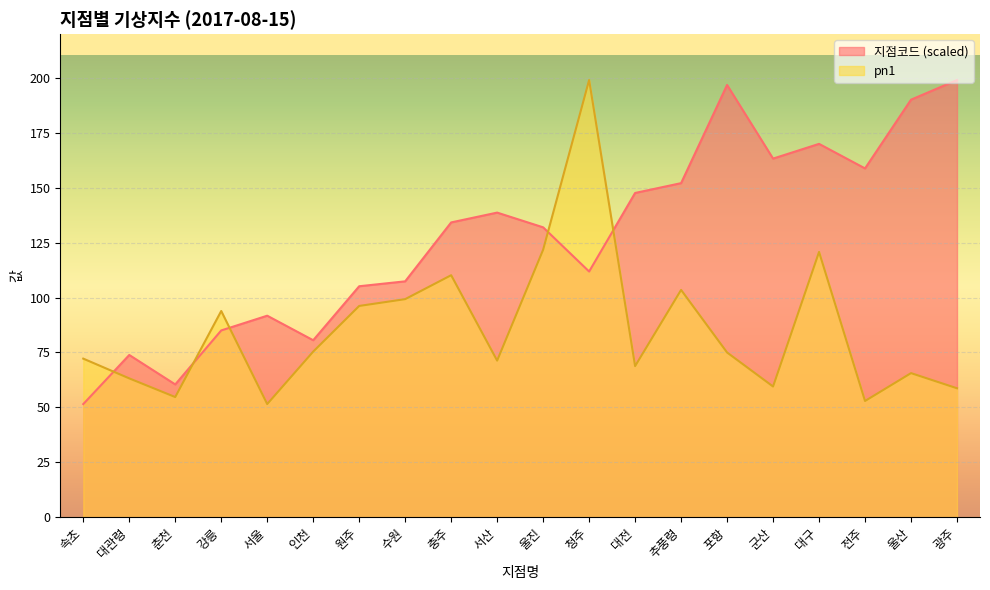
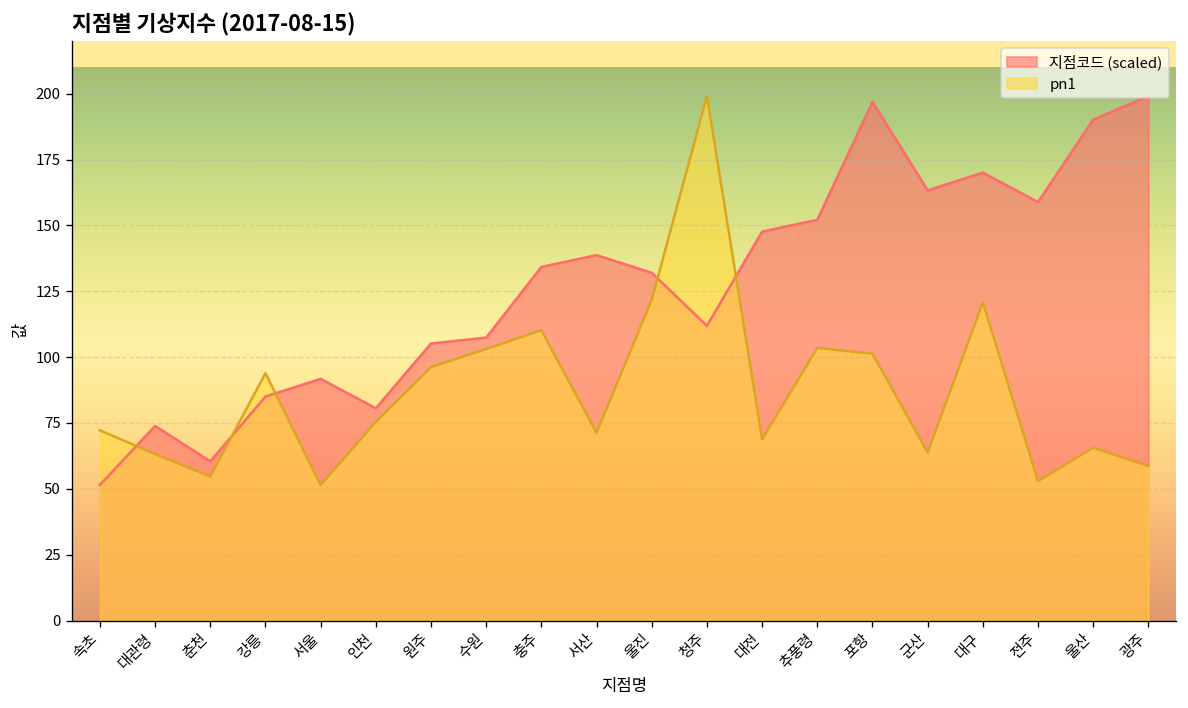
  {
    "지점코드 (scaled)": {
      "속초": 52,
      "대관령": 74,
      "춘천": 60,
      "강릉": 85,
      "서울": 92,
      "인천": 81,
      "원주": 105,
      "수원": 107,
      "충주": 134,
      "서산": 139,
      "울진": 132,
      "청주": 112,
      "대전": 148,
      "추풍령": 152,
      "포항": 197,
      "군산": 163,
      "대구": 170,
      "전주": 159,
      "울산": 190
    },
    "pn1": {
      "속초": 72,
      "대관령": 63,
      "춘천": 55,
      "강릉": 94,
      "서울": 52,
      "인천": 75,
      "원주": 96,
-     "수원": 99,
+     "수원": 103,
      "충주": 110,
      "서산": 71,
      "울진": 122,
      "청주": 199,
      "대전": 69,
      "추풍령": 104,
-     "포항": 75,
-     "군산": 60,
+     "포항": 101,
+     "군산": 64,
      "대구": 121,
      "전주": 53,
      "울산": 66,
      "광주": 59
    }
  }
